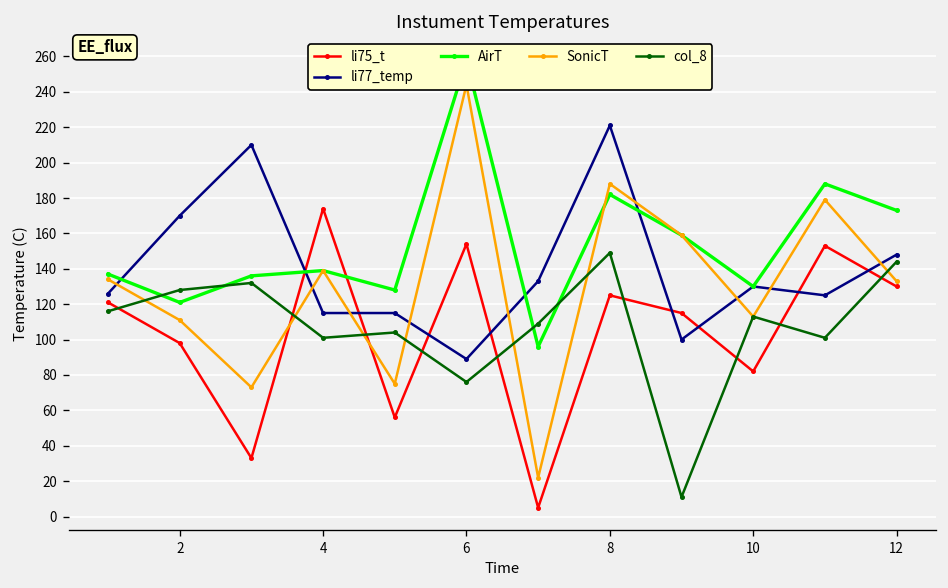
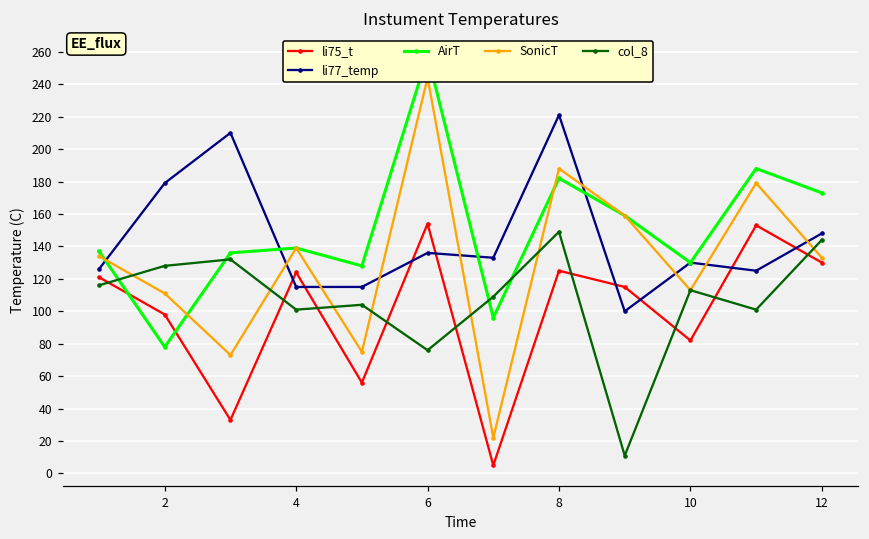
  {
    "li75_t": {
      "2": 98,
-     "4": 174,
+     "4": 124,
      "6": 154,
      "8": 125,
      "10": 82,
      "12": 130
    },
    "li77_temp": {
-     "2": 170,
+     "2": 179,
      "4": 115,
-     "6": 89,
+     "6": 136,
      "8": 221,
      "12": 148
    },
    "AirT": {
-     "2": 121,
+     "2": 78,
      "8": 182,
      "12": 173
    },
    "SonicT": {
      "2": 111,
      "8": 188,
      "12": 133
    },
    "col_8": {
      "2": 128,
      "4": 101,
      "6": 76,
      "8": 149,
      "12": 144
    }
  }
